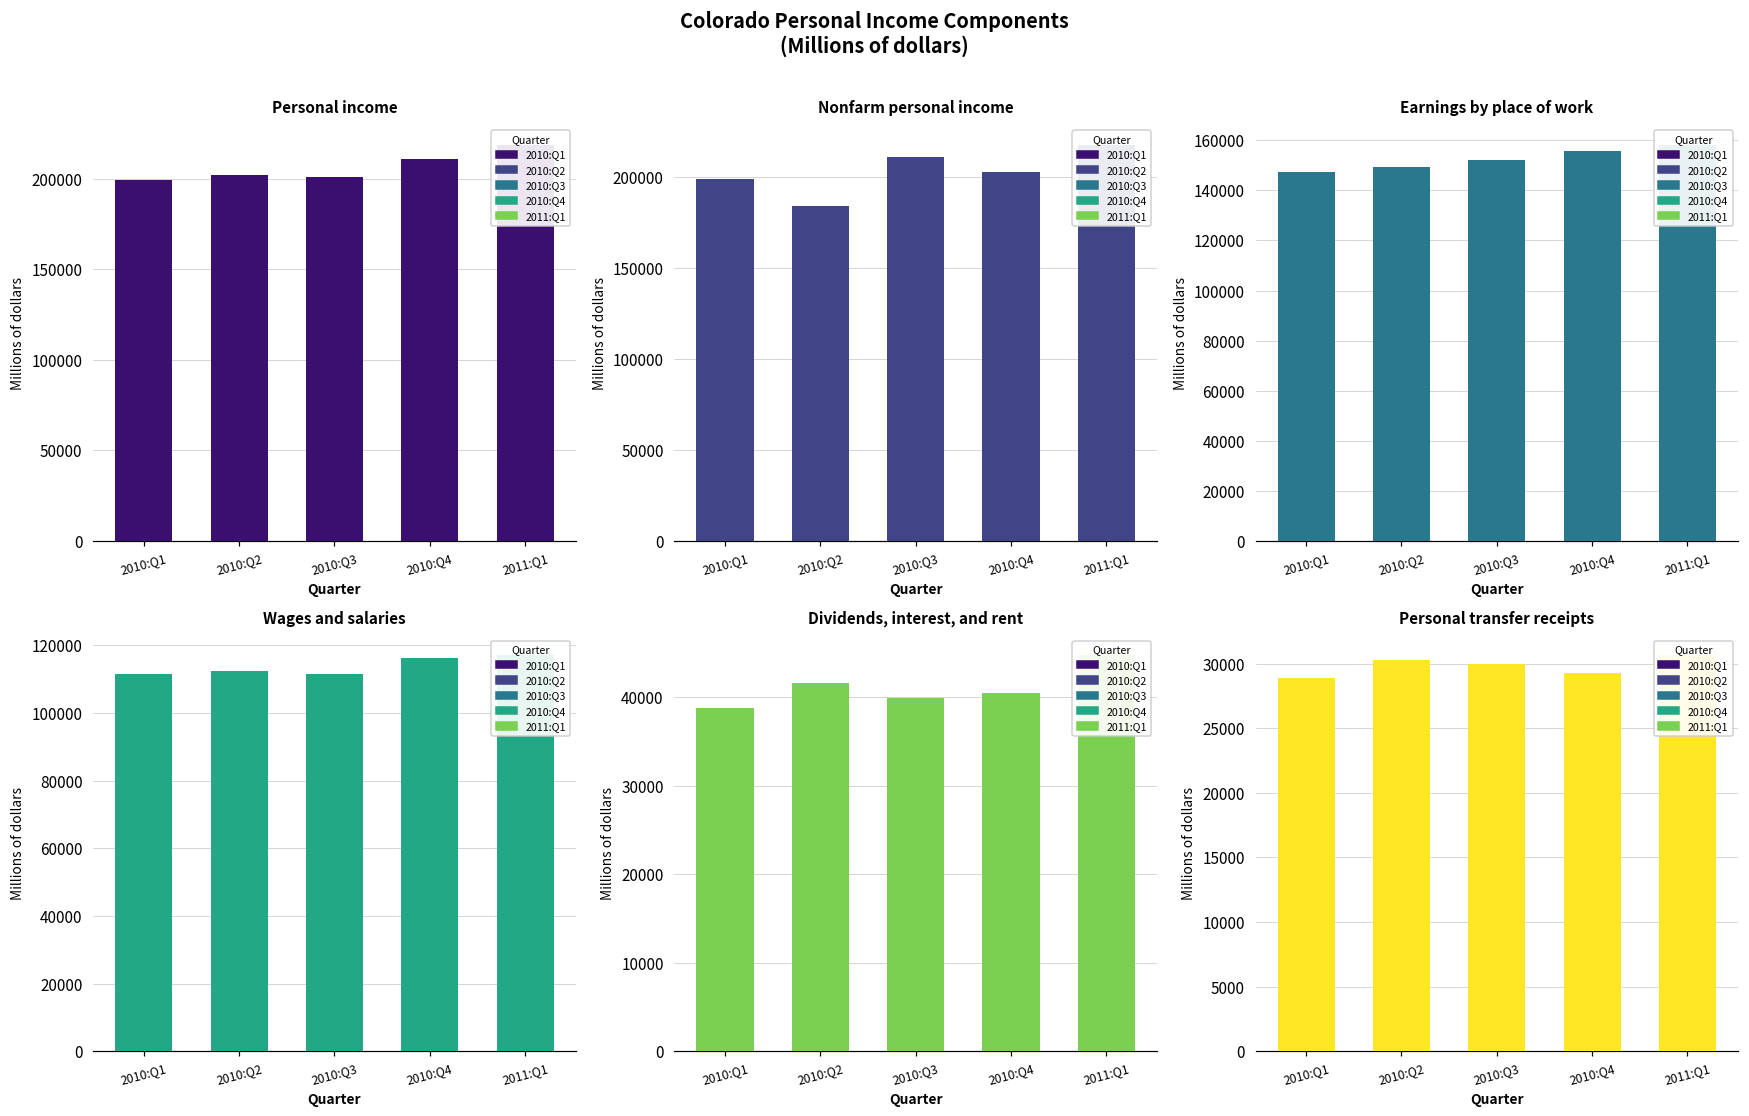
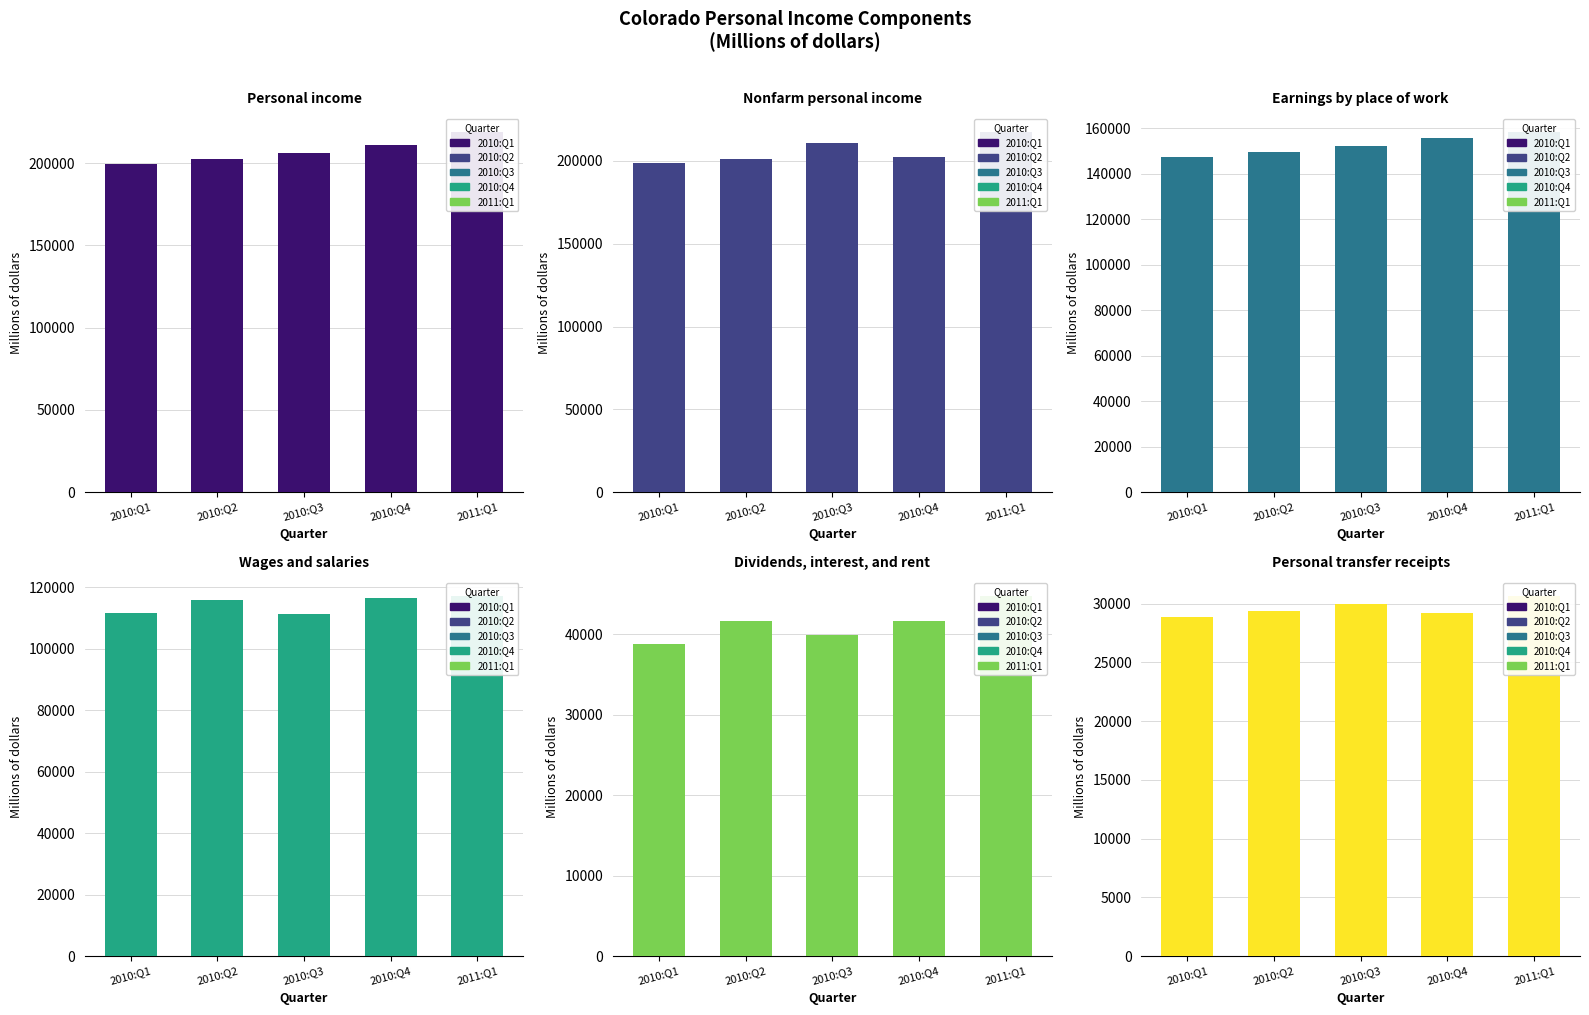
  {
    "Personal income": {
      "2010:Q1": 199000,
      "2010:Q2": 202000,
-     "2010:Q3": 201000,
+     "2010:Q3": 206000,
      "2010:Q4": 211000
    },
    "Nonfarm personal income": {
      "2010:Q1": 198000,
-     "2010:Q2": 184000,
+     "2010:Q2": 201000,
      "2010:Q3": 211000,
      "2010:Q4": 203000
    },
    "Earnings by place of work": {
      "2010:Q1": 147000,
      "2010:Q2": 150000,
      "2010:Q3": 152000,
      "2010:Q4": 156000
    },
    "Wages and salaries": {
      "2010:Q1": 112000,
-     "2010:Q2": 113000,
+     "2010:Q2": 116000,
      "2010:Q3": 111000,
      "2010:Q4": 116000
    },
    "Dividends, interest, and rent": {
      "2010:Q1": 39000,
      "2010:Q2": 42000,
      "2010:Q3": 40000,
-     "2010:Q4": 41000
+     "2010:Q4": 42000
    },
    "Personal transfer receipts": {
      "2010:Q1": 28900,
-     "2010:Q2": 30300,
+     "2010:Q2": 29300,
      "2010:Q3": 30000,
      "2010:Q4": 29200
    }
  }
